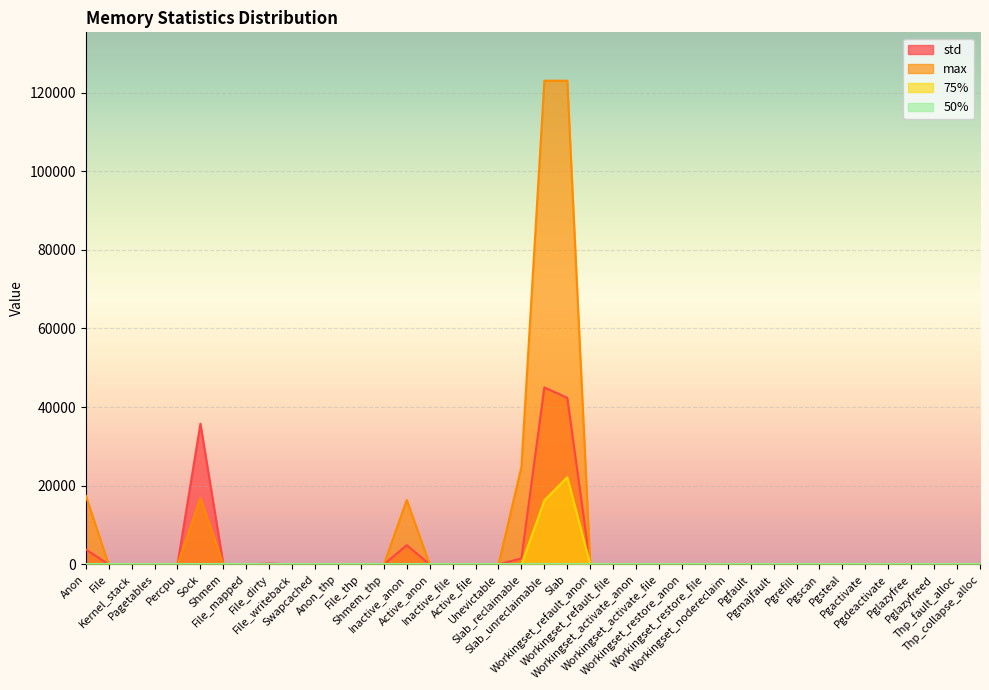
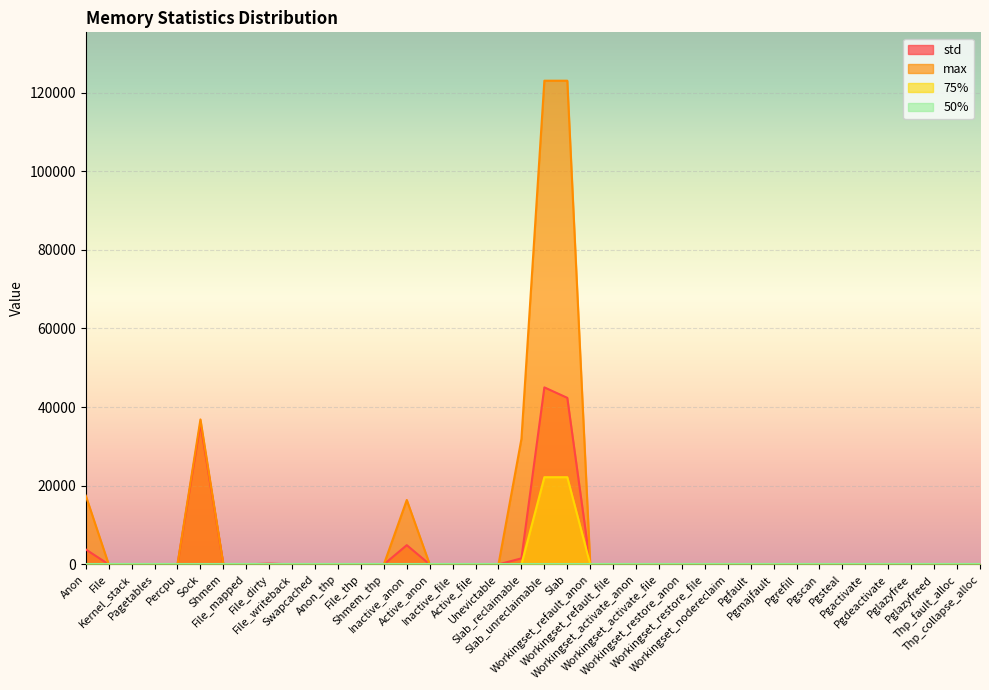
  {
    "std": {
      "Anon": 4000,
      "Sock": 36000,
      "Inactive_anon": 5000,
      "Slab_reclaimable": 2000,
      "Slab_unreclaimable": 45000,
      "Slab": 42000
    },
    "max": {
      "Anon": 17000,
-     "Sock": 17000,
+     "Sock": 37000,
      "Inactive_anon": 16000,
-     "Slab_reclaimable": 25000,
+     "Slab_reclaimable": 32000,
      "Slab_unreclaimable": 123000,
      "Slab": 123000
    },
    "75%": {
-     "Slab_unreclaimable": 16000,
+     "Slab_unreclaimable": 22000,
      "Slab": 22000
    },
    "50%": {
      "Slab_unreclaimable": 0,
      "Slab": 0
    }
  }
